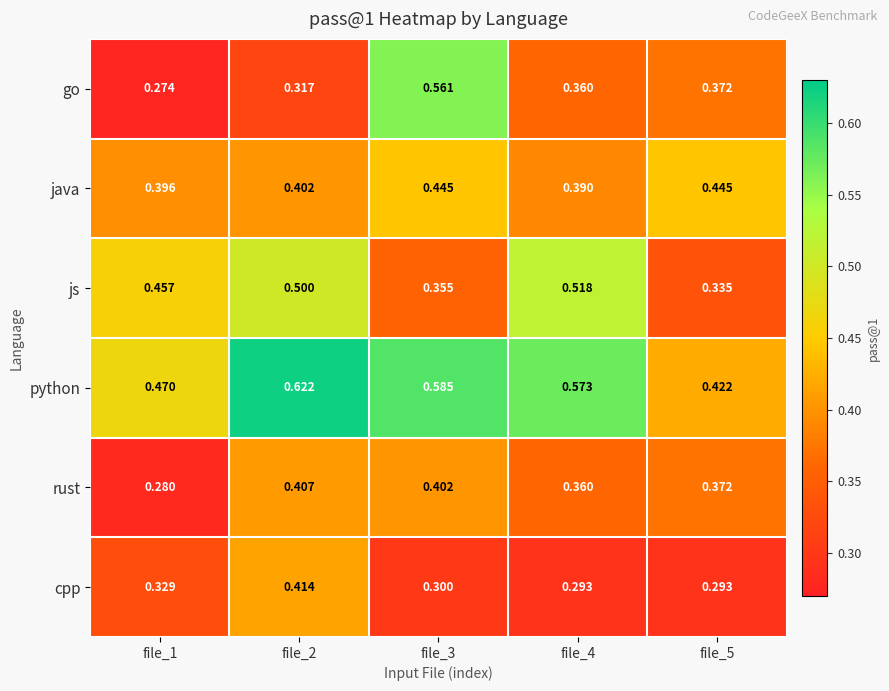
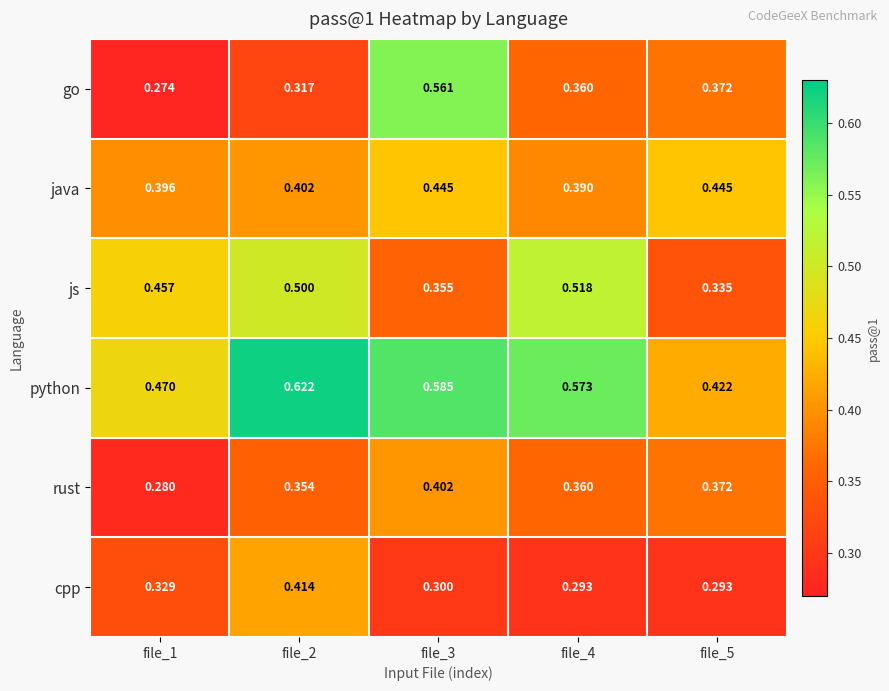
  {
    "go": {
      "file_1": 0.274,
      "file_2": 0.317,
      "file_3": 0.561,
      "file_4": 0.360,
      "file_5": 0.372
    },
    "java": {
      "file_1": 0.396,
      "file_2": 0.402,
      "file_3": 0.445,
      "file_4": 0.390,
      "file_5": 0.445
    },
    "js": {
      "file_1": 0.457,
      "file_2": 0.500,
      "file_3": 0.355,
      "file_4": 0.518,
      "file_5": 0.335
    },
    "python": {
      "file_1": 0.470,
      "file_2": 0.622,
      "file_3": 0.585,
      "file_4": 0.573,
      "file_5": 0.422
    },
    "rust": {
      "file_1": 0.280,
-     "file_2": 0.407,
+     "file_2": 0.354,
      "file_3": 0.402,
      "file_4": 0.360,
      "file_5": 0.372
    },
    "cpp": {
      "file_1": 0.329,
      "file_2": 0.414,
      "file_3": 0.300,
      "file_4": 0.293,
      "file_5": 0.293
    }
  }
